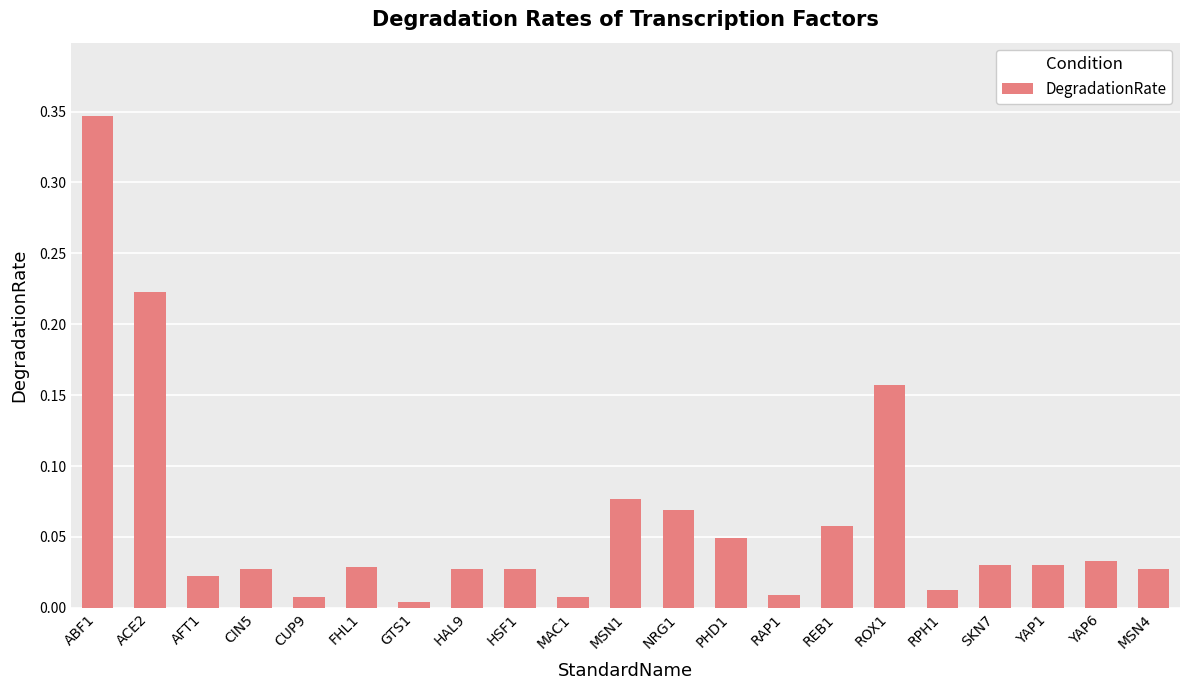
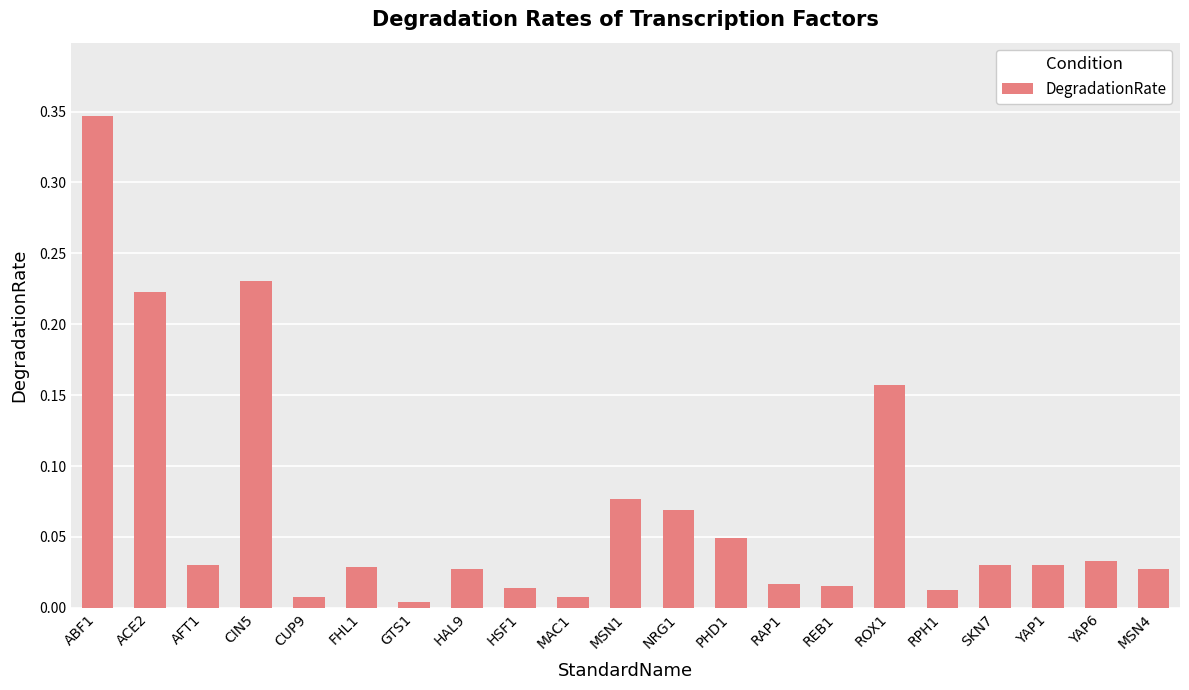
  {
    "ABF1": 0.347,
    "ACE2": 0.223,
-   "AFT1": 0.022,
-   "CIN5": 0.027,
+   "AFT1": 0.030,
+   "CIN5": 0.231,
    "CUP9": 0.007,
    "FHL1": 0.029,
    "GTS1": 0.004,
    "HAL9": 0.027,
-   "HSF1": 0.027,
+   "HSF1": 0.014,
    "MAC1": 0.007,
    "MSN1": 0.077,
    "NRG1": 0.069,
    "PHD1": 0.050,
-   "RAP1": 0.009,
-   "REB1": 0.058,
+   "RAP1": 0.017,
+   "REB1": 0.016,
    "ROX1": 0.157,
    "RPH1": 0.013,
    "SKN7": 0.030,
    "YAP1": 0.030,
    "YAP6": 0.033,
    "MSN4": 0.027
  }
